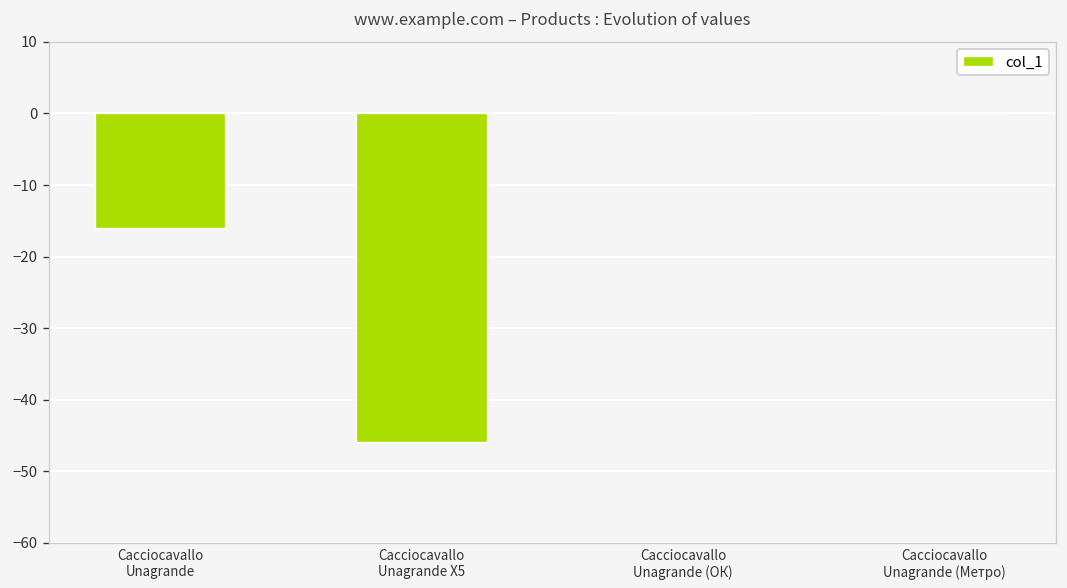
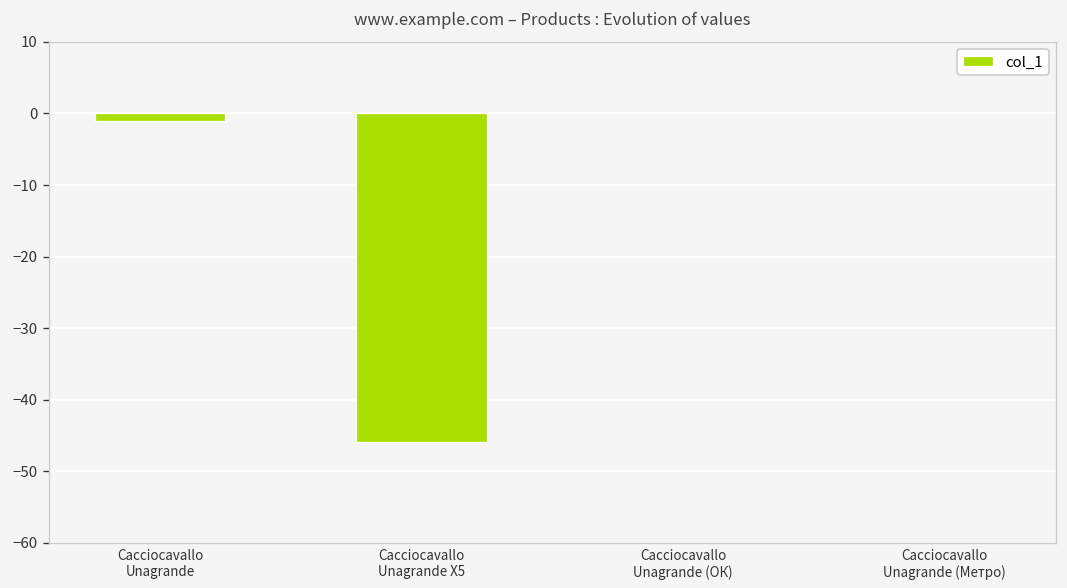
  {
-   "Cacciocavallo Unagrande": -16,
+   "Cacciocavallo Unagrande": -1,
    "Cacciocavallo Unagrande Х5": -46,
    "Cacciocavallo Unagrande (ОК)": 0,
    "Cacciocavallo Unagrande (Метро)": 0
  }
